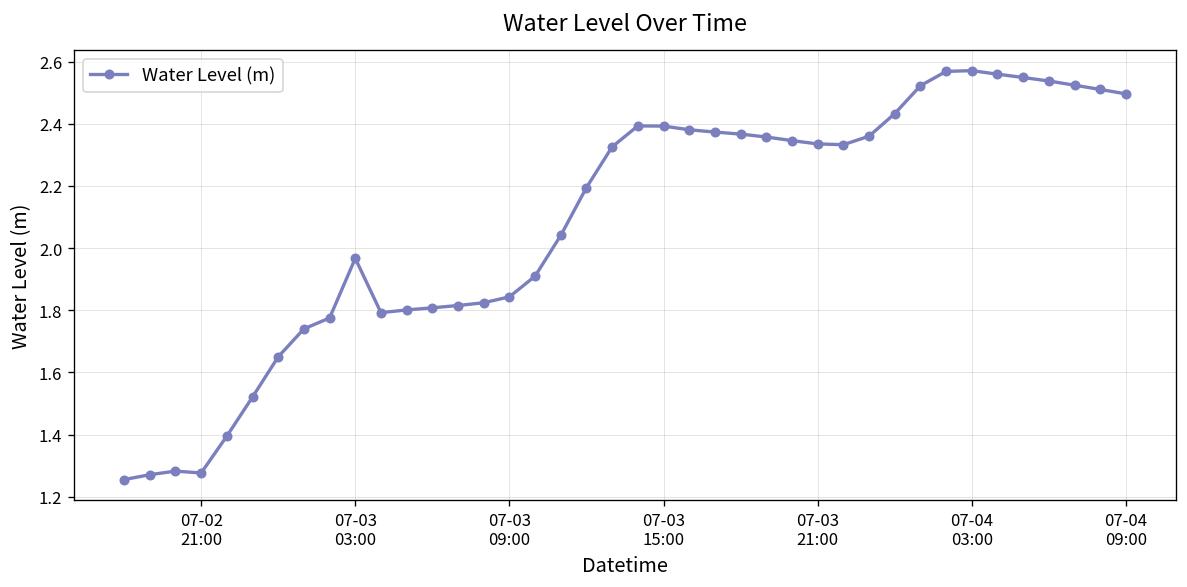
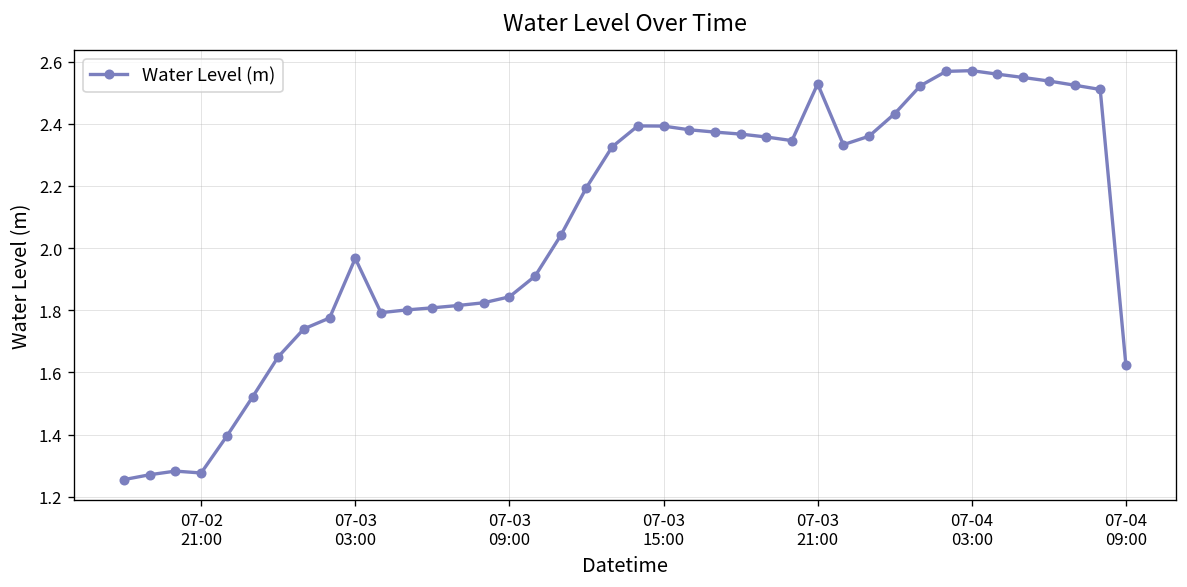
  {
    "07-02 21:00": 1.28,
    "07-03 03:00": 1.97,
    "07-03 09:00": 1.84,
    "07-03 15:00": 2.39,
-   "07-03 21:00": 2.33,
+   "07-03 21:00": 2.53,
    "07-04 03:00": 2.57,
-   "07-04 09:00": 2.50
+   "07-04 09:00": 1.62
  }
